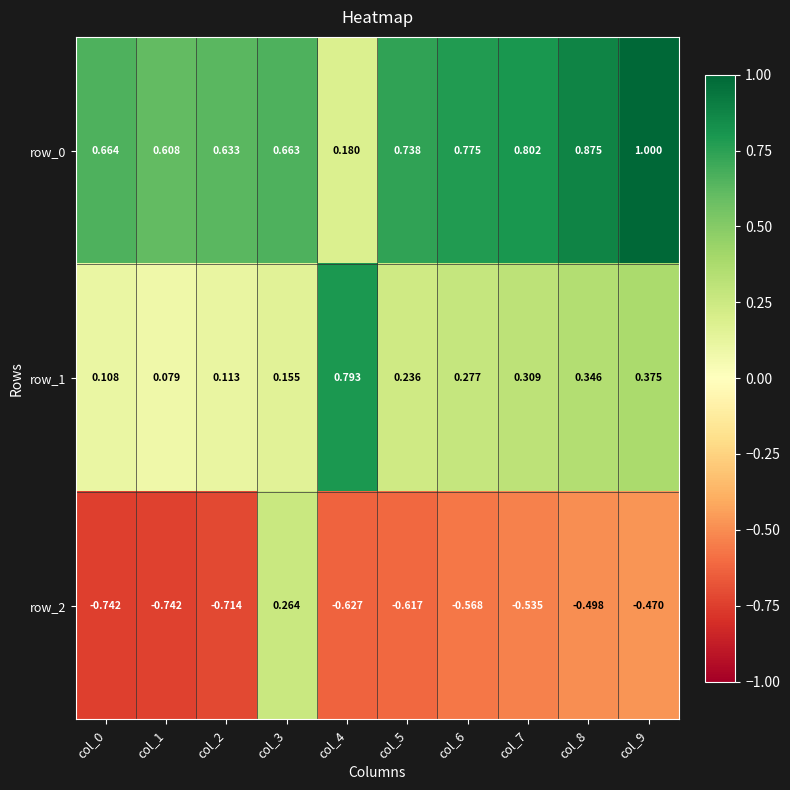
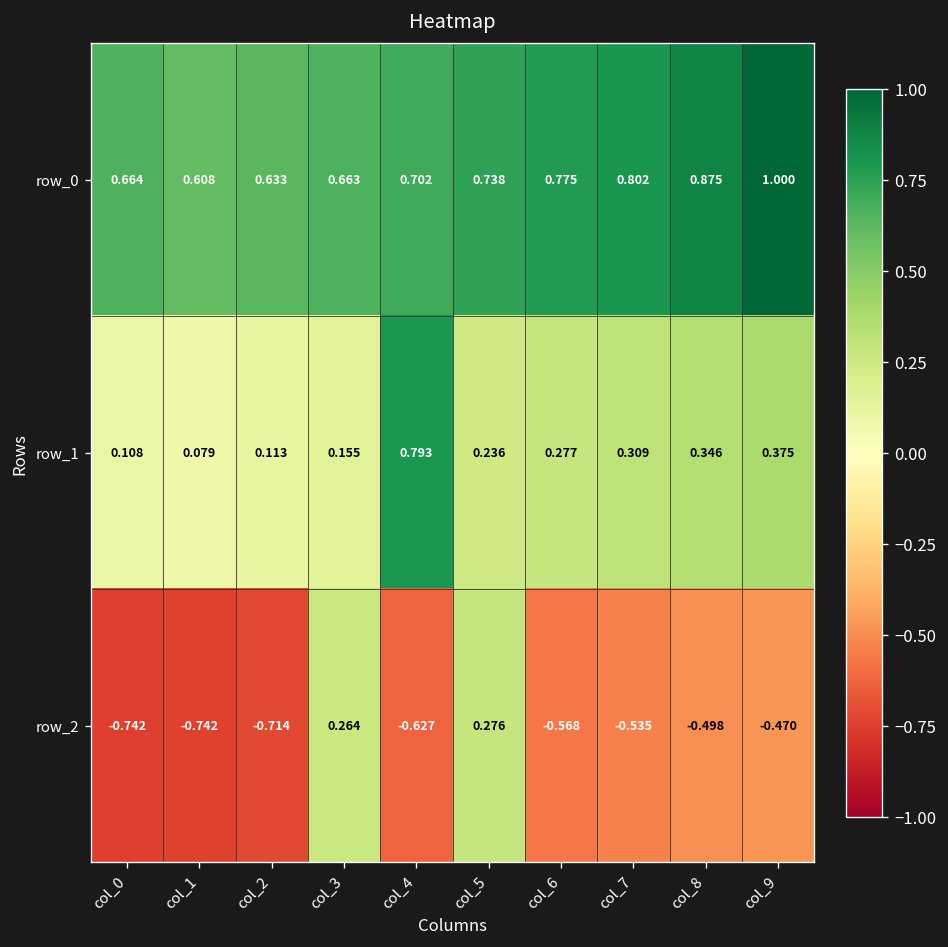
  {
    "row_0": {
      "col_0": 0.664,
      "col_1": 0.608,
      "col_2": 0.633,
      "col_3": 0.663,
-     "col_4": 0.180,
+     "col_4": 0.702,
      "col_5": 0.738,
      "col_6": 0.775,
      "col_7": 0.802,
      "col_8": 0.875,
      "col_9": 1.000
    },
    "row_1": {
      "col_0": 0.108,
      "col_1": 0.079,
      "col_2": 0.113,
      "col_3": 0.155,
      "col_4": 0.793,
      "col_5": 0.236,
      "col_6": 0.277,
      "col_7": 0.309,
      "col_8": 0.346,
      "col_9": 0.375
    },
    "row_2": {
      "col_0": -0.742,
      "col_1": -0.742,
      "col_2": -0.714,
      "col_3": 0.264,
      "col_4": -0.627,
-     "col_5": -0.617,
+     "col_5": 0.276,
      "col_6": -0.568,
      "col_7": -0.535,
      "col_8": -0.498,
      "col_9": -0.470
    }
  }
